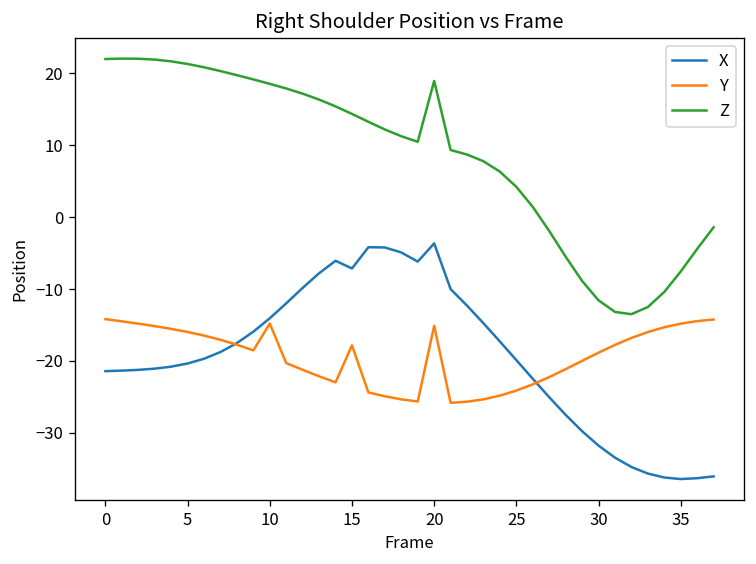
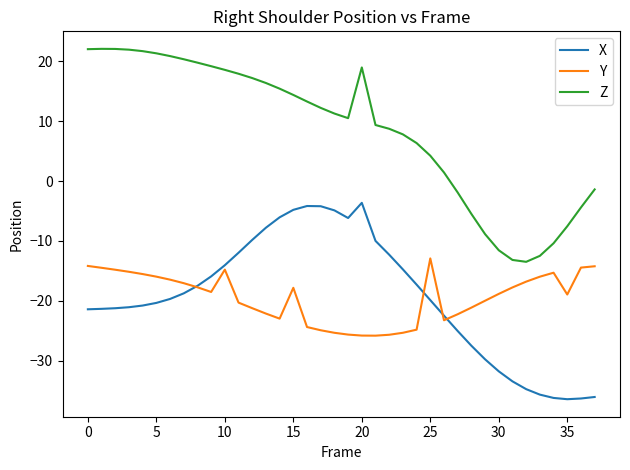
  {
    "X": {
      "0": -21,
      "5": -20,
      "10": -14,
-     "15": -7,
+     "15": -5,
      "20": -4,
      "25": -20,
      "30": -32,
      "35": -36
    },
    "Y": {
      "0": -14,
      "5": -16,
      "10": -15,
      "15": -18,
-     "20": -15,
-     "25": -24,
+     "20": -26,
+     "25": -13,
      "30": -19,
-     "35": -15
+     "35": -19
    },
    "Z": {
      "0": 22,
      "5": 21,
      "10": 19,
      "15": 14,
      "20": 19,
      "25": 4,
      "30": -12,
      "35": -8
    }
  }
